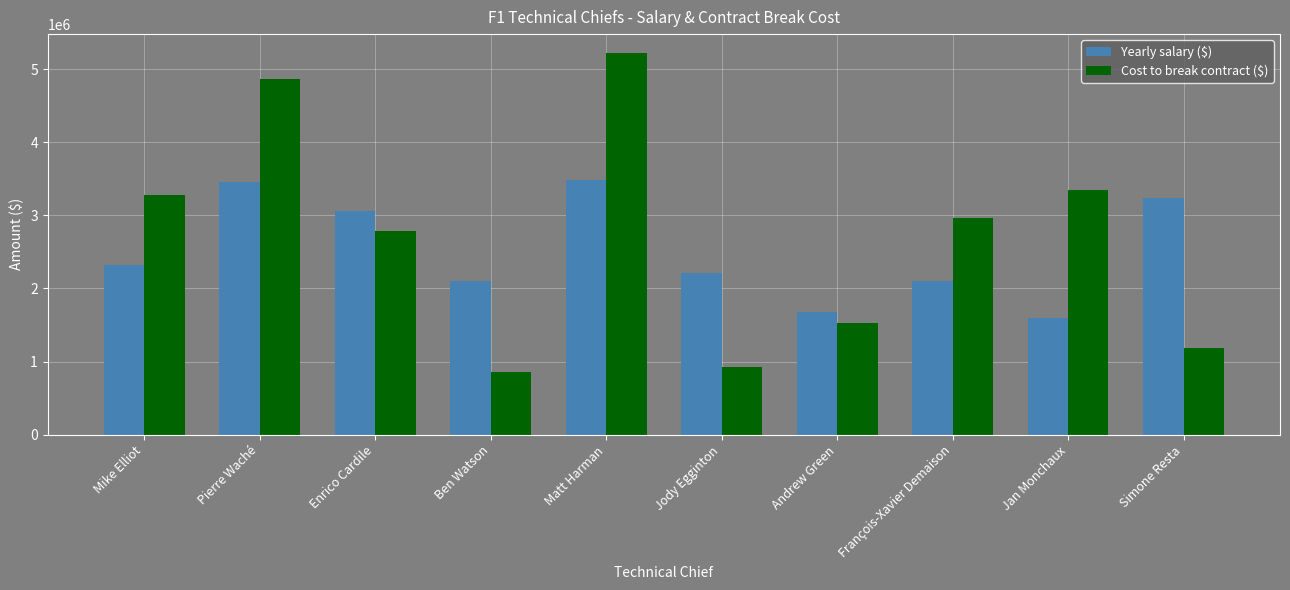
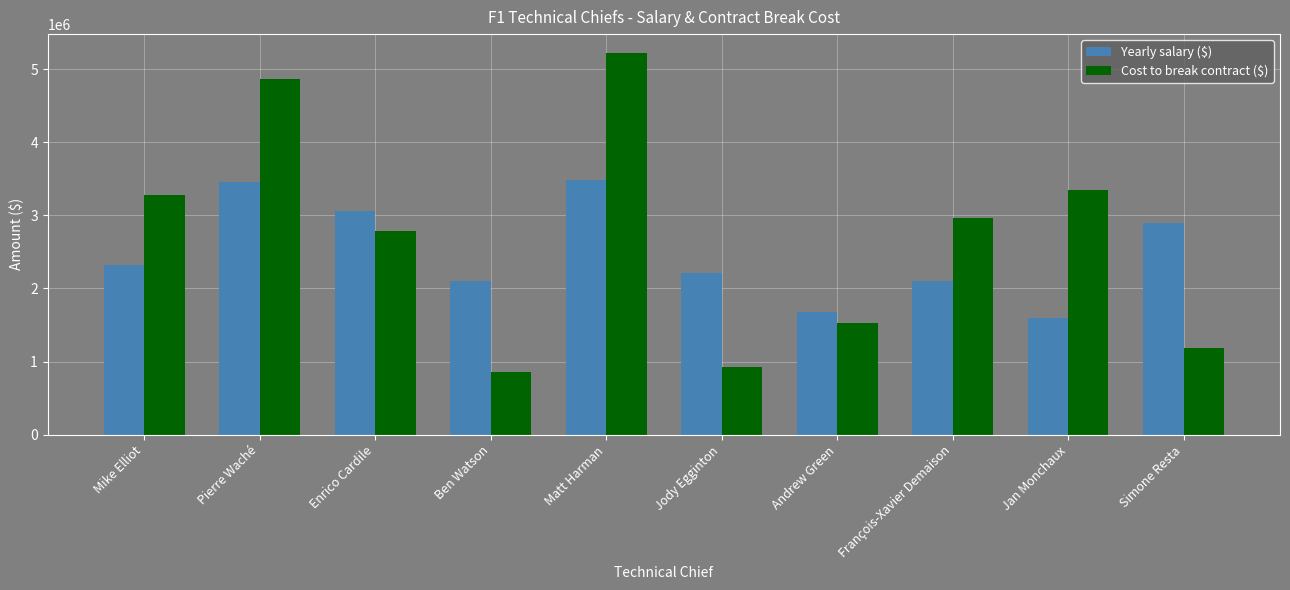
  {
    "Yearly salary ($)": {
      "Mike Elliot": 2300000,
      "Pierre Waché": 3500000,
      "Enrico Cardile": 3100000,
      "Ben Watson": 2100000,
      "Matt Harman": 3500000,
      "Jody Egginton": 2200000,
      "Andrew Green": 1700000,
      "François-Xavier Demaison": 2100000,
      "Jan Monchaux": 1600000,
-     "Simone Resta": 3200000
+     "Simone Resta": 2900000
    },
    "Cost to break contract ($)": {
      "Mike Elliot": 3300000,
      "Pierre Waché": 4900000,
      "Enrico Cardile": 2800000,
      "Ben Watson": 900000,
      "Matt Harman": 5200000,
      "Jody Egginton": 900000,
      "Andrew Green": 1500000,
      "François-Xavier Demaison": 3000000,
      "Jan Monchaux": 3300000,
      "Simone Resta": 1200000
    }
  }
